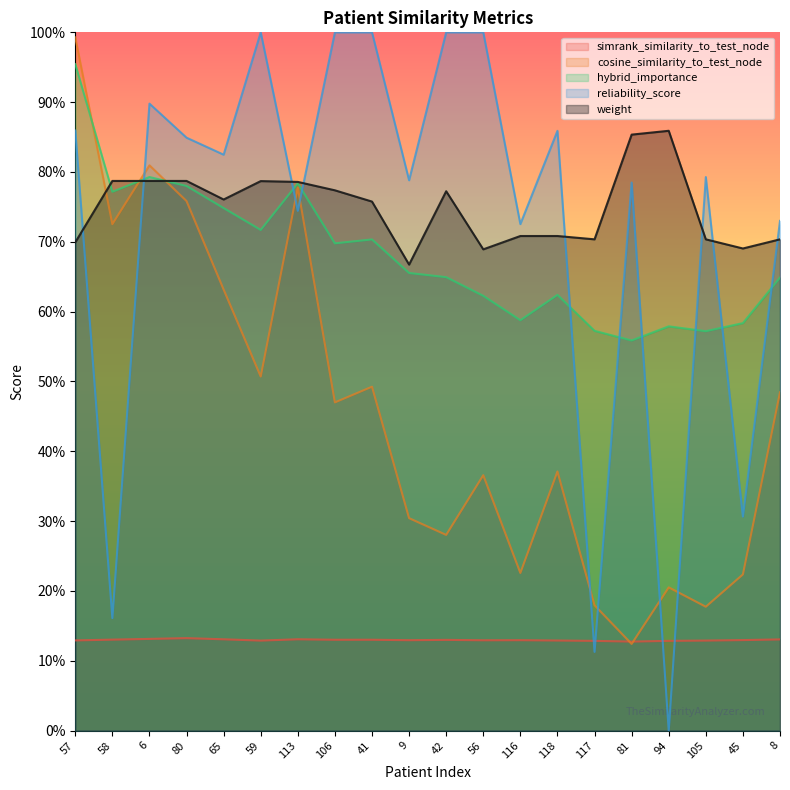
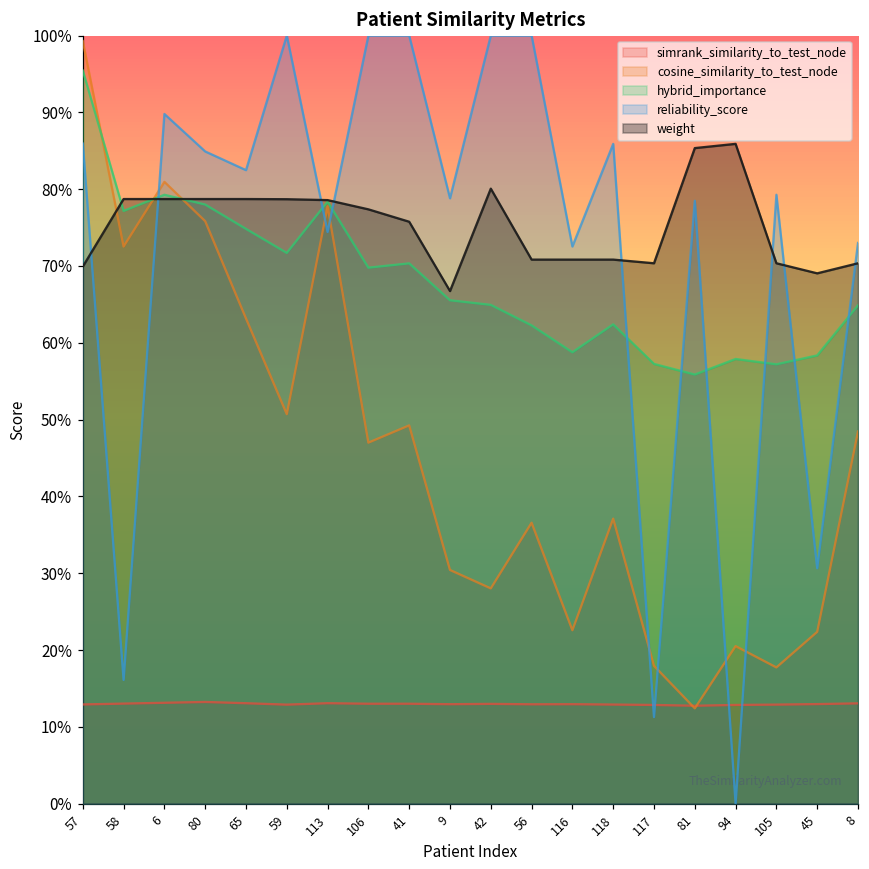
  {
    "weight": {
      "57": "70%",
      "58": "79%",
      "6": "79%",
      "80": "79%",
-     "65": "76%",
+     "65": "79%",
      "59": "79%",
      "106": "77%",
      "41": "76%",
      "9": "67%",
-     "42": "77%",
-     "56": "69%",
+     "42": "80%",
+     "56": "71%",
      "116": "71%",
      "118": "71%",
      "117": "70%",
      "81": "85%",
      "94": "86%",
      "105": "70%",
      "45": "69%",
      "8": "70%"
    }
  }
